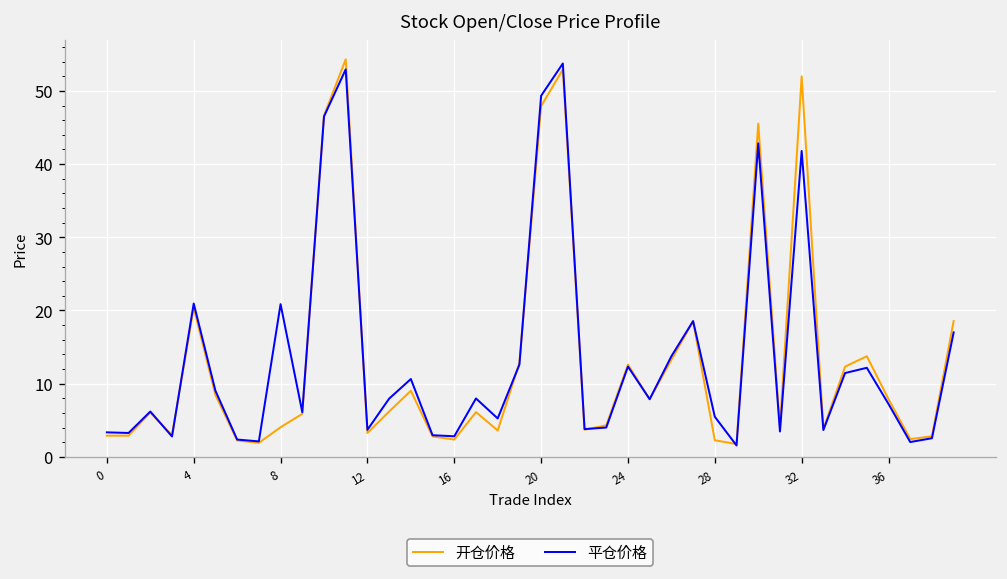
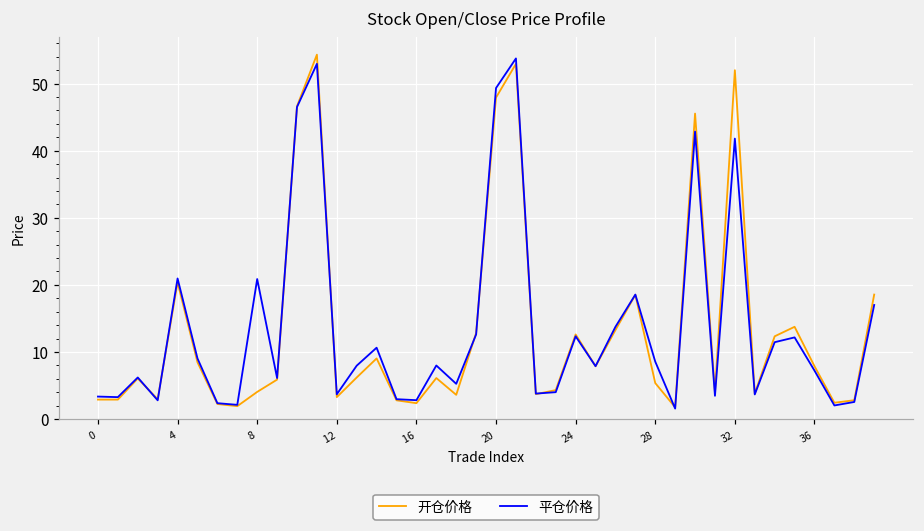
  {
    "开仓价格": {
      "0": 3,
      "4": 20,
      "8": 4,
      "12": 3,
      "16": 2,
      "20": 48,
-     "28": 2,
+     "28": 5,
      "32": 52,
      "36": 8
    },
    "平仓价格": {
      "0": 3,
      "4": 21,
      "8": 21,
      "12": 4,
      "16": 3,
      "20": 49,
-     "28": 5,
+     "28": 9,
      "32": 42,
      "36": 7
    }
  }
